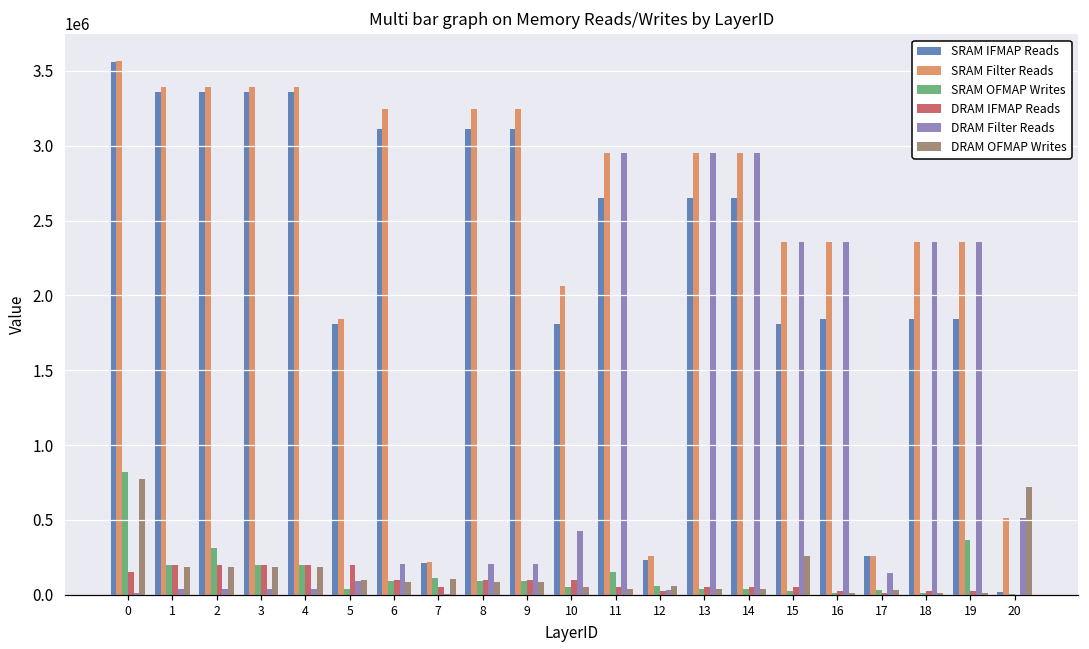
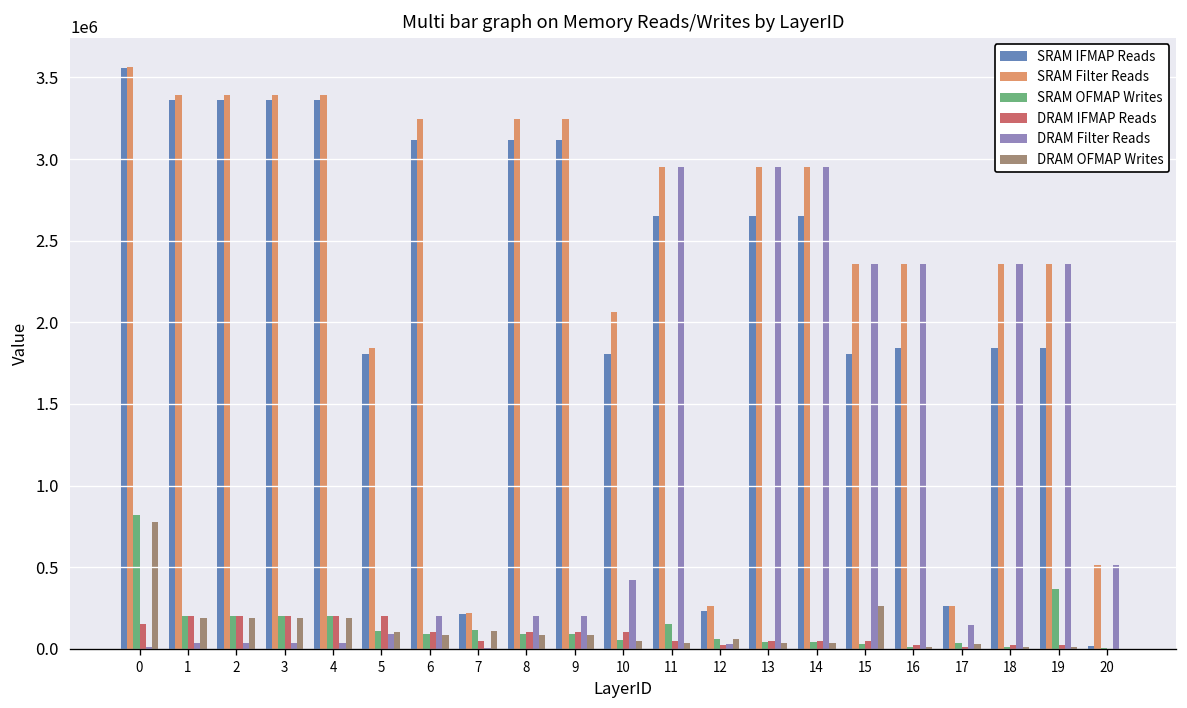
  {
    "SRAM OFMAP Writes": {
      "0": 820000,
      "1": 200000,
-     "2": 310000,
+     "2": 200000,
      "3": 200000,
      "4": 200000,
-     "5": 40000,
+     "5": 110000,
      "6": 90000,
      "7": 110000,
      "8": 90000,
      "9": 90000,
      "10": 50000,
      "11": 150000,
      "12": 60000,
      "13": 40000,
      "14": 40000,
      "15": 30000,
      "17": 30000,
      "19": 370000
    },
    "DRAM OFMAP Writes": {
      "0": 770000,
      "1": 190000,
      "2": 190000,
      "3": 190000,
      "4": 190000,
      "5": 100000,
      "6": 90000,
      "7": 110000,
      "8": 90000,
      "9": 90000,
      "10": 50000,
      "11": 40000,
      "12": 60000,
      "13": 40000,
      "14": 40000,
      "15": 260000,
      "17": 30000,
-     "20": 720000
+     "20": 0
    }
  }
